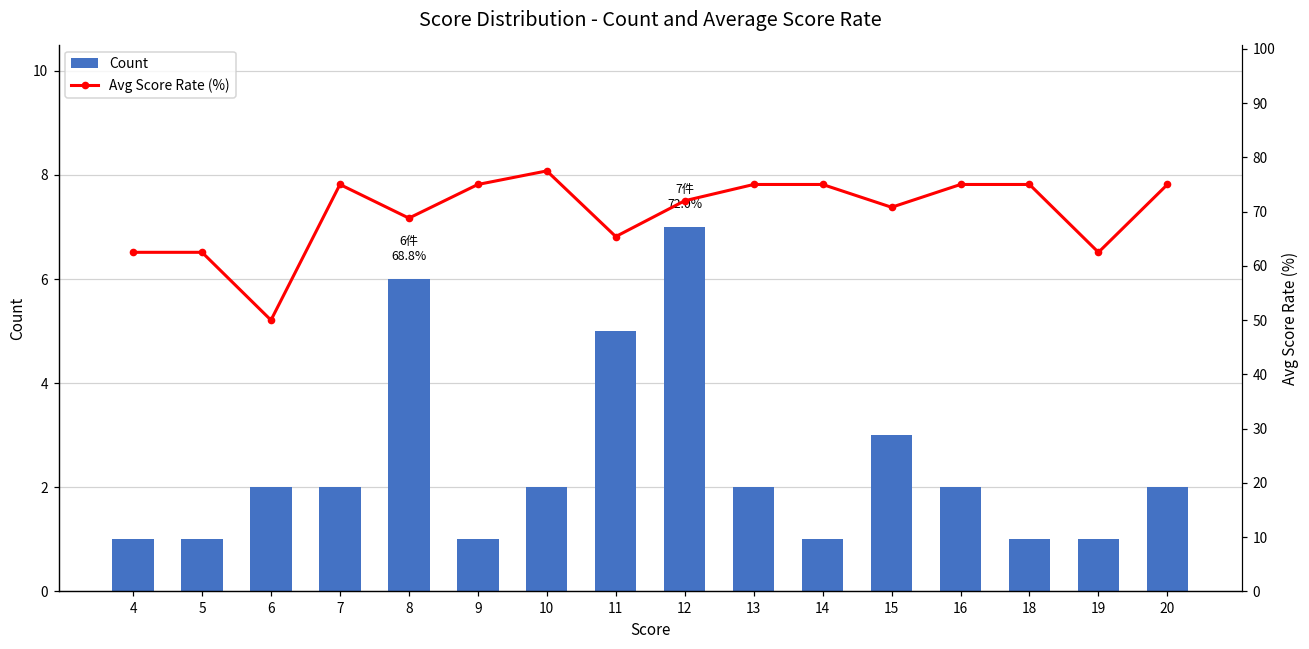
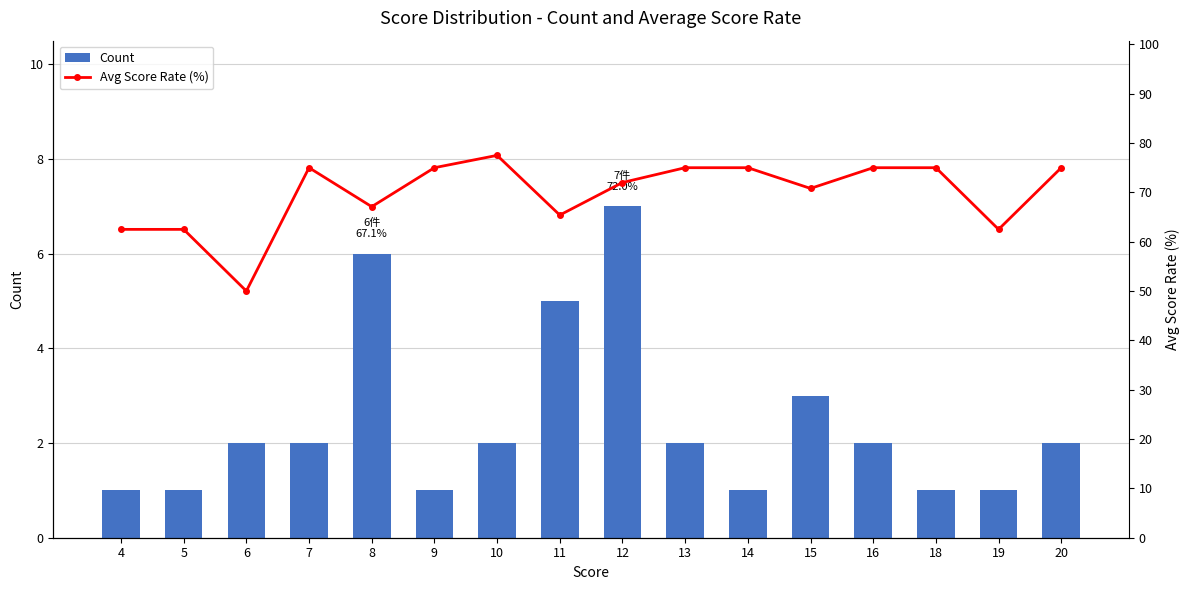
  {
    "Count": {
      "8": "6件"
    },
    "Avg Score Rate (%)": {
-     "8": "68.8%",
+     "8": "67.1%",
      "12": "72.0%"
    }
  }
